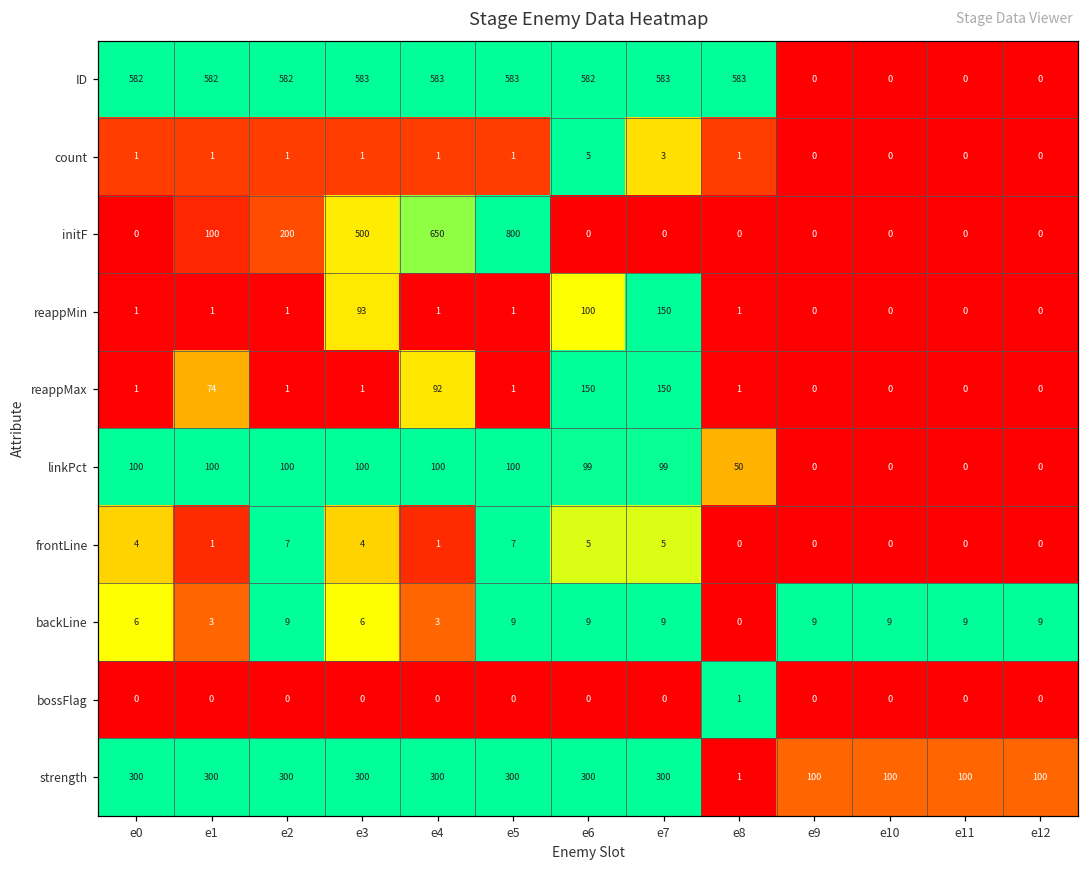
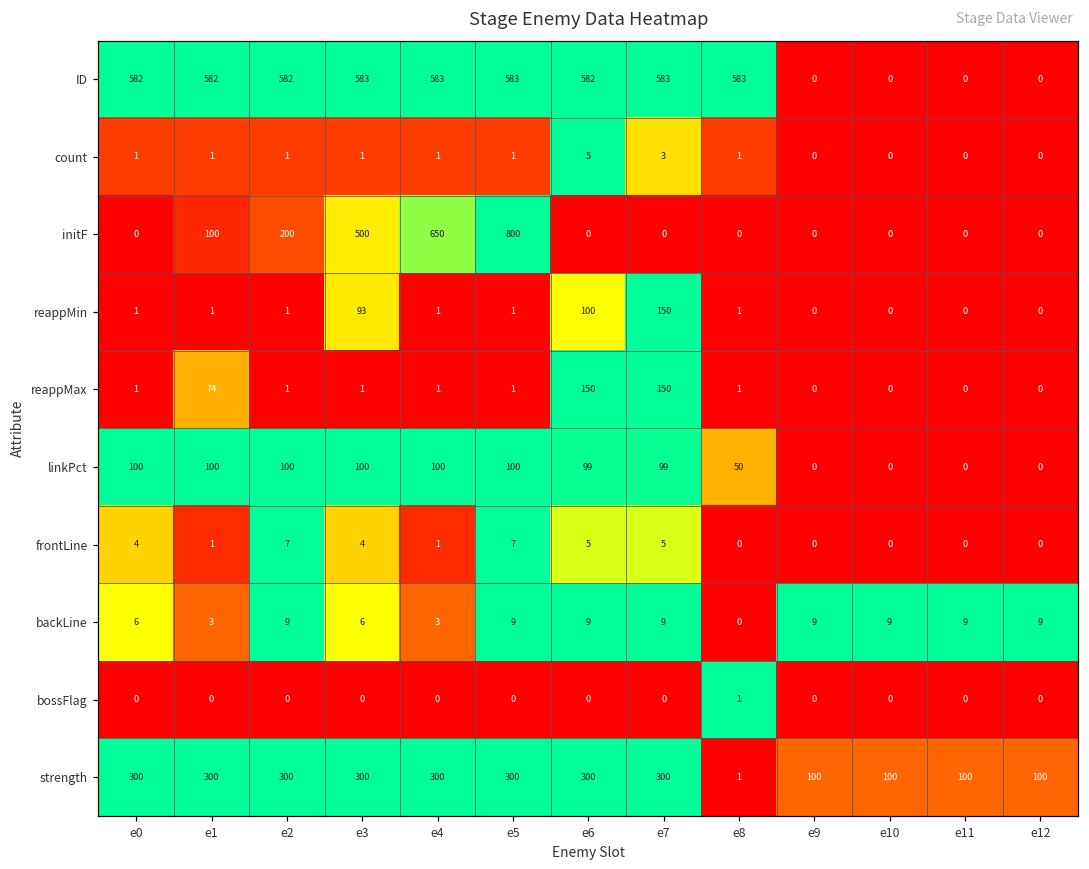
  {
    "ID": {
      "e0": 582,
      "e1": 582,
      "e2": 582,
      "e3": 583,
      "e4": 583,
      "e5": 583,
      "e6": 582,
      "e7": 583,
      "e8": 583,
      "e9": 0,
      "e10": 0,
      "e11": 0,
      "e12": 0
    },
    "count": {
      "e0": 1,
      "e1": 1,
      "e2": 1,
      "e3": 1,
      "e4": 1,
      "e5": 1,
      "e6": 5,
      "e7": 3,
      "e8": 1,
      "e9": 0,
      "e10": 0,
      "e11": 0,
      "e12": 0
    },
    "initF": {
      "e0": 0,
      "e1": 100,
      "e2": 200,
      "e3": 500,
      "e4": 650,
      "e5": 800,
      "e6": 0,
      "e7": 0,
      "e8": 0,
      "e9": 0,
      "e10": 0,
      "e11": 0,
      "e12": 0
    },
    "reappMin": {
      "e0": 1,
      "e1": 1,
      "e2": 1,
      "e3": 93,
      "e4": 1,
      "e5": 1,
      "e6": 100,
      "e7": 150,
      "e8": 1,
      "e9": 0,
      "e10": 0,
      "e11": 0,
      "e12": 0
    },
    "reappMax": {
      "e0": 1,
      "e1": 74,
      "e2": 1,
      "e3": 1,
-     "e4": 92,
+     "e4": 1,
      "e5": 1,
      "e6": 150,
      "e7": 150,
      "e8": 1,
      "e9": 0,
      "e10": 0,
      "e11": 0,
      "e12": 0
    },
    "linkPct": {
      "e0": 100,
      "e1": 100,
      "e2": 100,
      "e3": 100,
      "e4": 100,
      "e5": 100,
      "e6": 99,
      "e7": 99,
      "e8": 50,
      "e9": 0,
      "e10": 0,
      "e11": 0,
      "e12": 0
    },
    "frontLine": {
      "e0": 4,
      "e1": 1,
      "e2": 7,
      "e3": 4,
      "e4": 1,
      "e5": 7,
      "e6": 5,
      "e7": 5,
      "e8": 0,
      "e9": 0,
      "e10": 0,
      "e11": 0,
      "e12": 0
    },
    "backLine": {
      "e0": 6,
      "e1": 3,
      "e2": 9,
      "e3": 6,
      "e4": 3,
      "e5": 9,
      "e6": 9,
      "e7": 9,
      "e8": 0,
      "e9": 9,
      "e10": 9,
      "e11": 9,
      "e12": 9
    },
    "bossFlag": {
      "e0": 0,
      "e1": 0,
      "e2": 0,
      "e3": 0,
      "e4": 0,
      "e5": 0,
      "e6": 0,
      "e7": 0,
      "e8": 1,
      "e9": 0,
      "e10": 0,
      "e11": 0,
      "e12": 0
    },
    "strength": {
      "e0": 300,
      "e1": 300,
      "e2": 300,
      "e3": 300,
      "e4": 300,
      "e5": 300,
      "e6": 300,
      "e7": 300,
      "e8": 1,
      "e9": 100,
      "e10": 100,
      "e11": 100,
      "e12": 100
    }
  }
